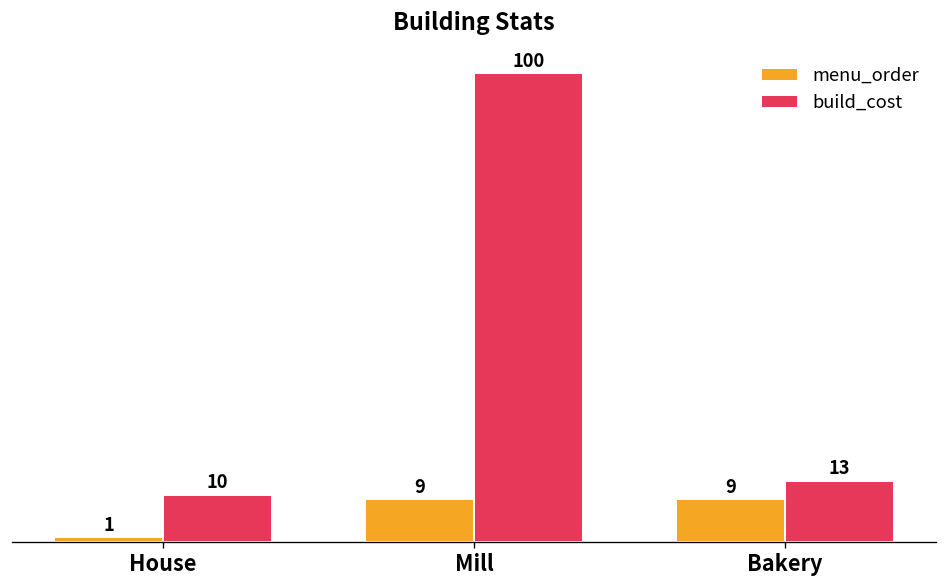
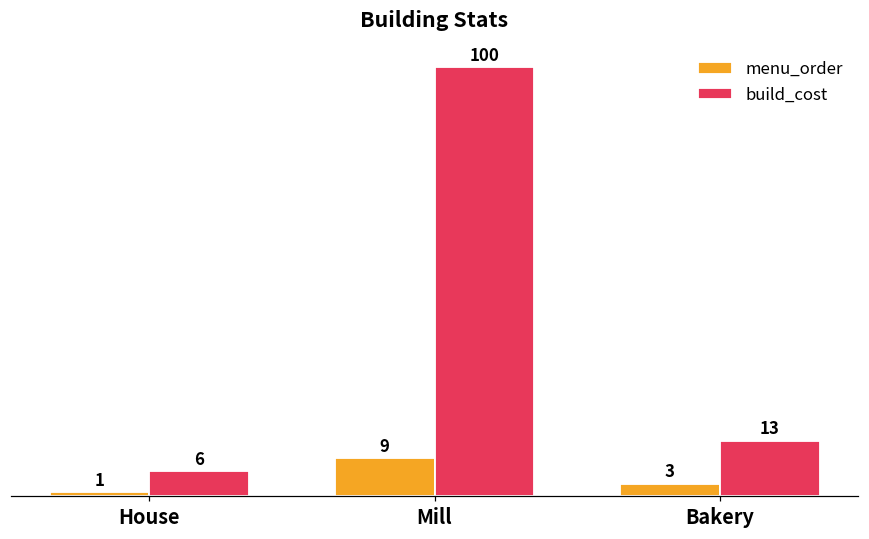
  {
    "menu_order": {
      "House": 1,
      "Mill": 9,
-     "Bakery": 9
+     "Bakery": 3
    },
    "build_cost": {
-     "House": 10,
+     "House": 6,
      "Mill": 100,
      "Bakery": 13
    }
  }
